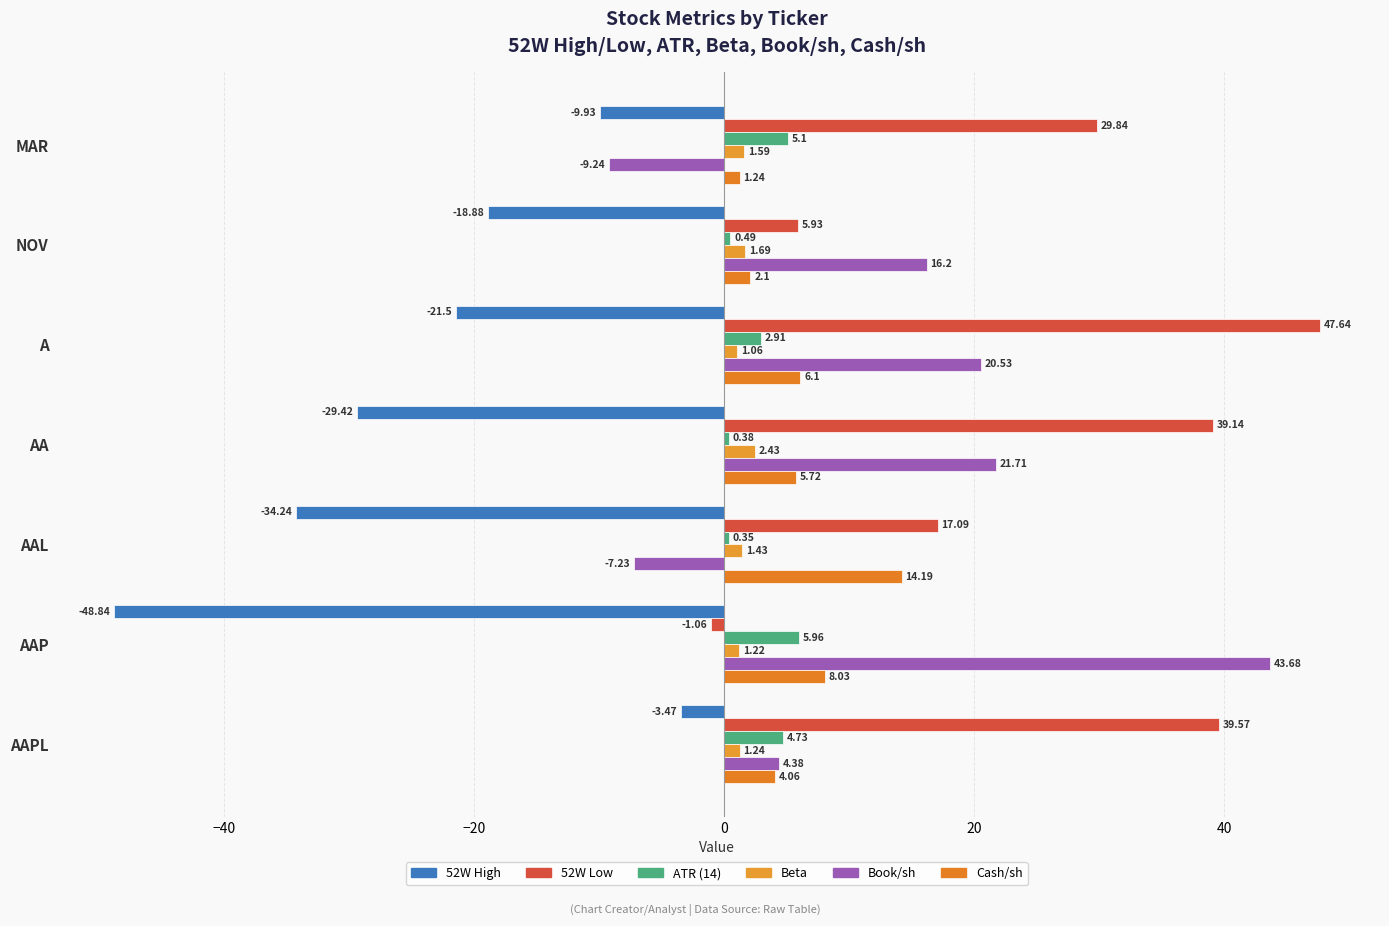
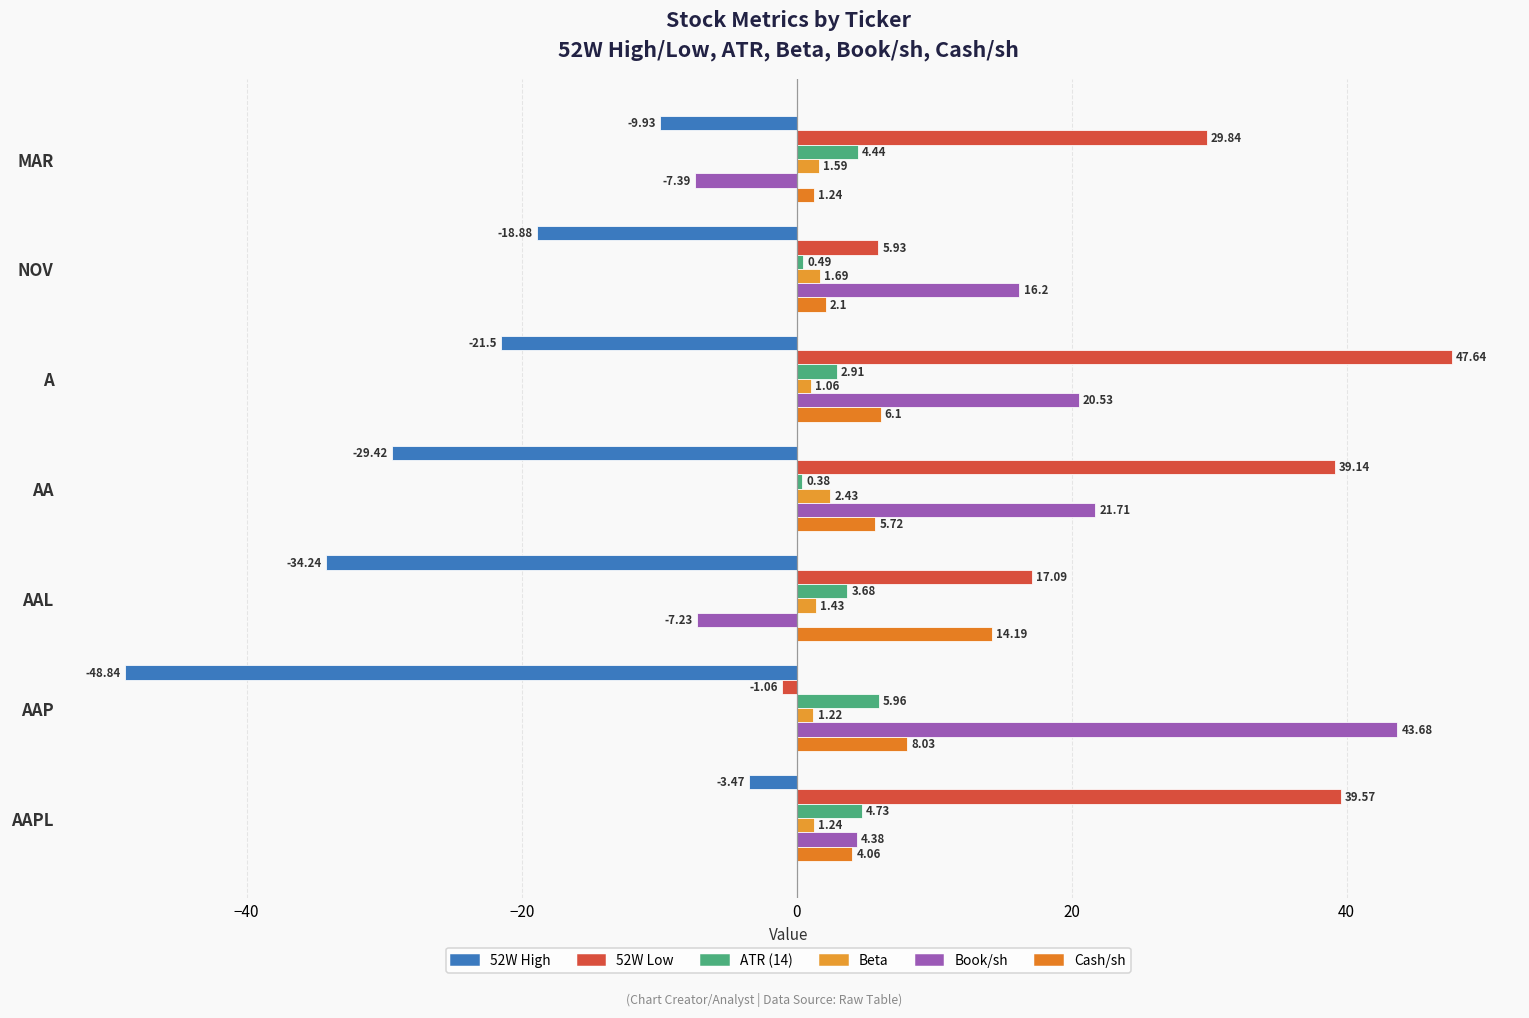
  {
    "52W High": {
      "MAR": -9.93,
      "NOV": -18.88,
      "A": -21.5,
      "AA": -29.42,
      "AAL": -34.24,
      "AAP": -48.84,
      "AAPL": -3.47
    },
    "ATR (14)": {
-     "MAR": 5.1,
+     "MAR": 4.44,
      "NOV": 0.49,
      "A": 2.91,
      "AA": 0.38,
-     "AAL": 0.35,
+     "AAL": 3.68,
      "AAP": 5.96,
      "AAPL": 4.73
    },
    "Book/sh": {
-     "MAR": -9.24,
+     "MAR": -7.39,
      "NOV": 16.2,
      "A": 20.53,
      "AA": 21.71,
      "AAL": -7.23,
      "AAP": 43.68,
      "AAPL": 4.38
    }
  }
